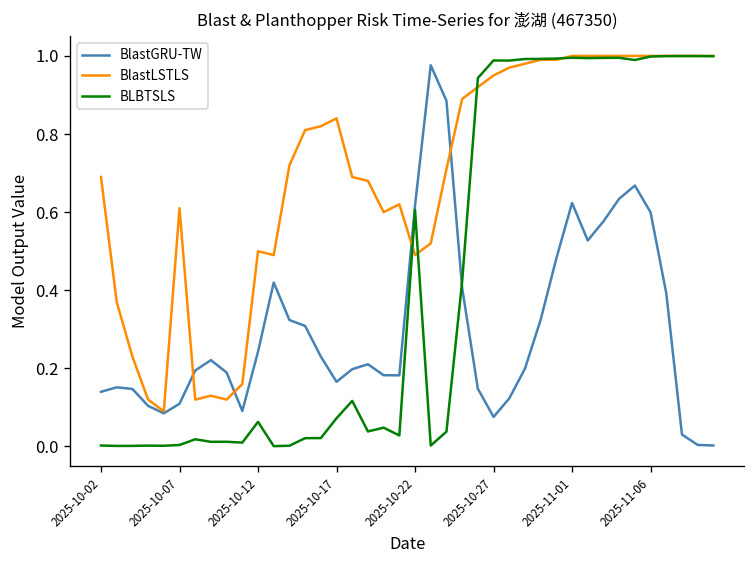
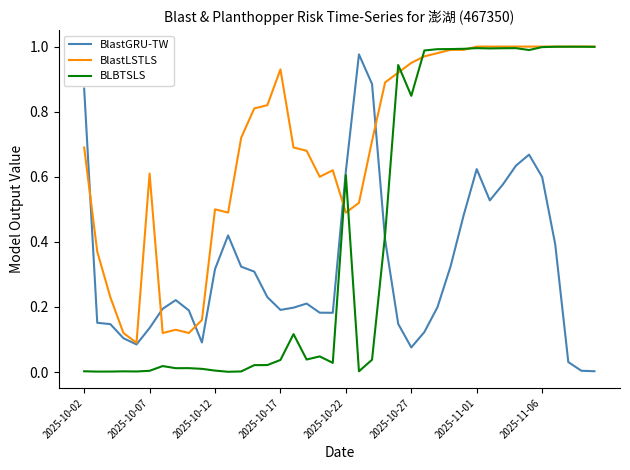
  {
    "BlastGRU-TW": {
-     "2025-10-02": 0.14,
-     "2025-10-07": 0.11,
-     "2025-10-12": 0.24,
-     "2025-10-17": 0.17,
+     "2025-10-02": 0.87,
+     "2025-10-07": 0.14,
+     "2025-10-12": 0.32,
+     "2025-10-17": 0.19,
      "2025-10-22": 0.62,
      "2025-10-27": 0.08,
      "2025-11-01": 0.62,
      "2025-11-06": 0.60
    },
    "BlastLSTLS": {
      "2025-10-02": 0.69,
      "2025-10-07": 0.61,
      "2025-10-12": 0.50,
-     "2025-10-17": 0.84,
+     "2025-10-17": 0.93,
      "2025-10-22": 0.49,
      "2025-10-27": 0.95
    },
    "BLBTSLS": {
      "2025-10-02": 0.00,
      "2025-10-07": 0.00,
-     "2025-10-12": 0.06,
-     "2025-10-17": 0.07,
+     "2025-10-12": 0.00,
+     "2025-10-17": 0.04,
      "2025-10-22": 0.61,
-     "2025-10-27": 0.99
+     "2025-10-27": 0.85
    }
  }
